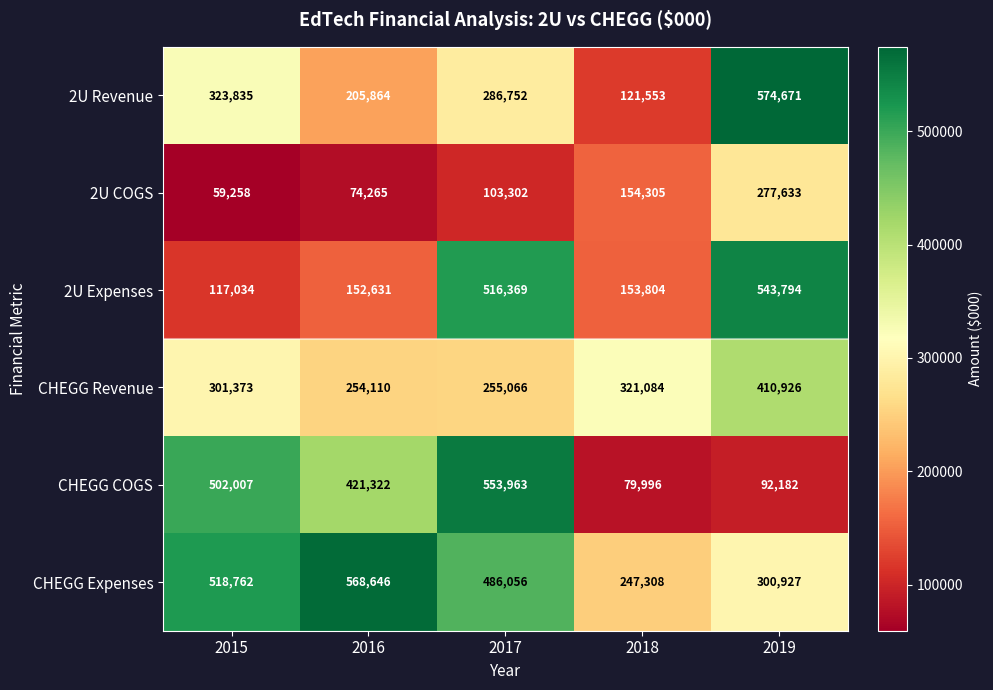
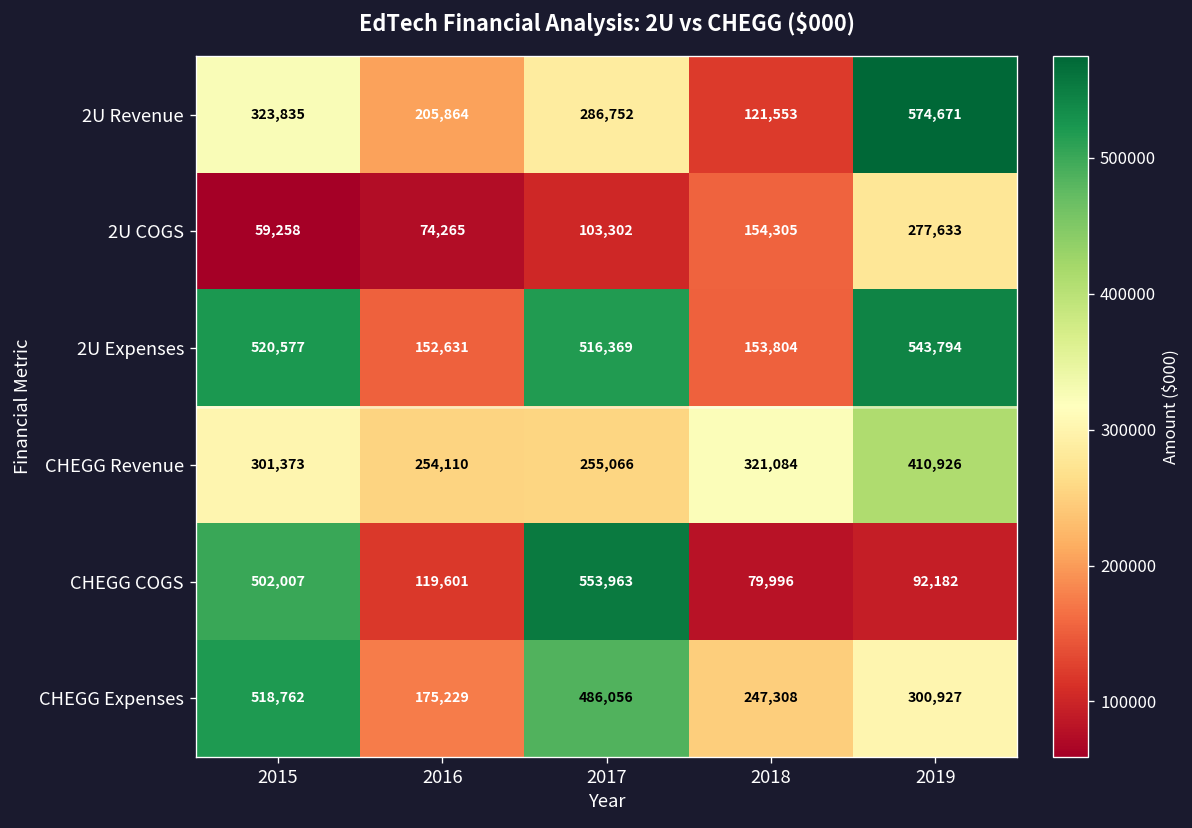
  {
    "2U Revenue": {
      "2015": "323,835",
      "2016": "205,864",
      "2017": "286,752",
      "2018": "121,553",
      "2019": "574,671"
    },
    "2U COGS": {
      "2015": "59,258",
      "2016": "74,265",
      "2017": "103,302",
      "2018": "154,305",
      "2019": "277,633"
    },
    "2U Expenses": {
-     "2015": "117,034",
+     "2015": "520,577",
      "2016": "152,631",
      "2017": "516,369",
      "2018": "153,804",
      "2019": "543,794"
    },
    "CHEGG Revenue": {
      "2015": "301,373",
      "2016": "254,110",
      "2017": "255,066",
      "2018": "321,084",
      "2019": "410,926"
    },
    "CHEGG COGS": {
      "2015": "502,007",
-     "2016": "421,322",
+     "2016": "119,601",
      "2017": "553,963",
      "2018": "79,996",
      "2019": "92,182"
    },
    "CHEGG Expenses": {
      "2015": "518,762",
-     "2016": "568,646",
+     "2016": "175,229",
      "2017": "486,056",
      "2018": "247,308",
      "2019": "300,927"
    }
  }
